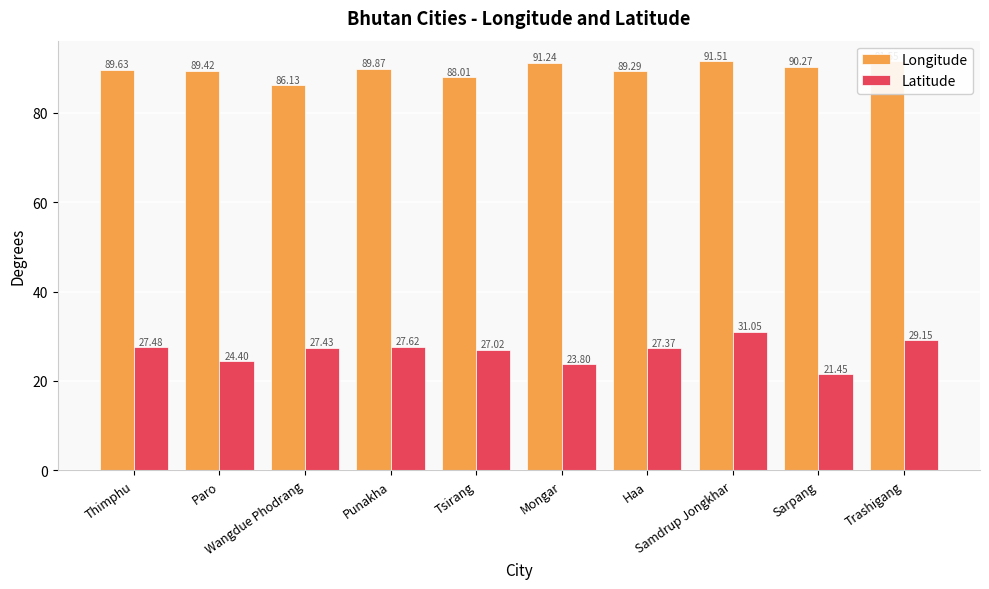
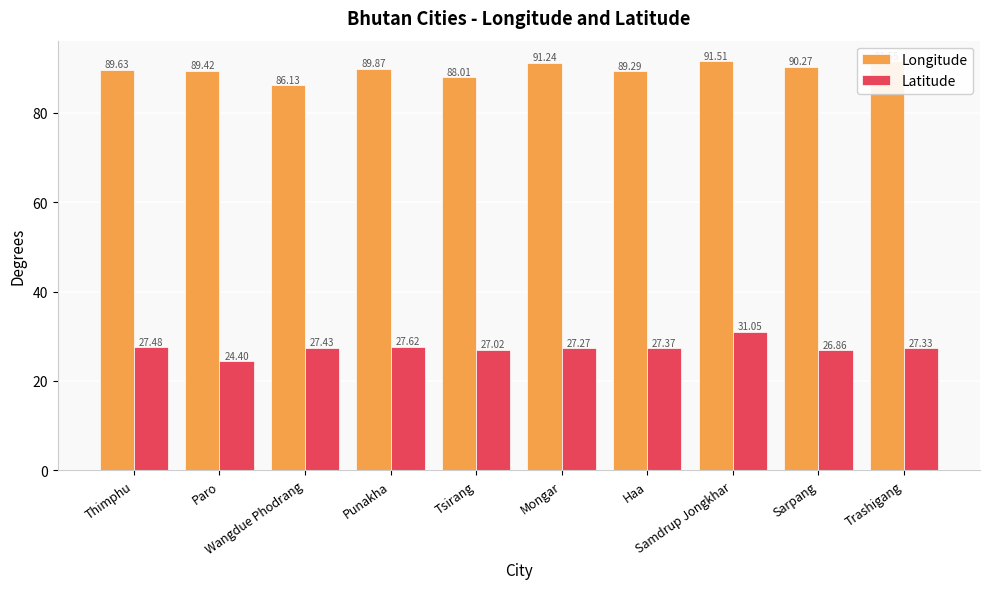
  {
    "Longitude": {
      "Thimphu": 89.63,
      "Paro": 89.42,
      "Wangdue Phodrang": 86.13,
      "Punakha": 89.87,
      "Tsirang": 88.01,
      "Mongar": 91.24,
      "Haa": 89.29,
      "Samdrup Jongkhar": 91.51,
      "Sarpang": 90.27
    },
    "Latitude": {
      "Thimphu": 27.48,
      "Paro": 24.40,
      "Wangdue Phodrang": 27.43,
      "Punakha": 27.62,
      "Tsirang": 27.02,
-     "Mongar": 23.80,
+     "Mongar": 27.27,
      "Haa": 27.37,
      "Samdrup Jongkhar": 31.05,
-     "Sarpang": 21.45,
-     "Trashigang": 29.15
+     "Sarpang": 26.86,
+     "Trashigang": 27.33
    }
  }
